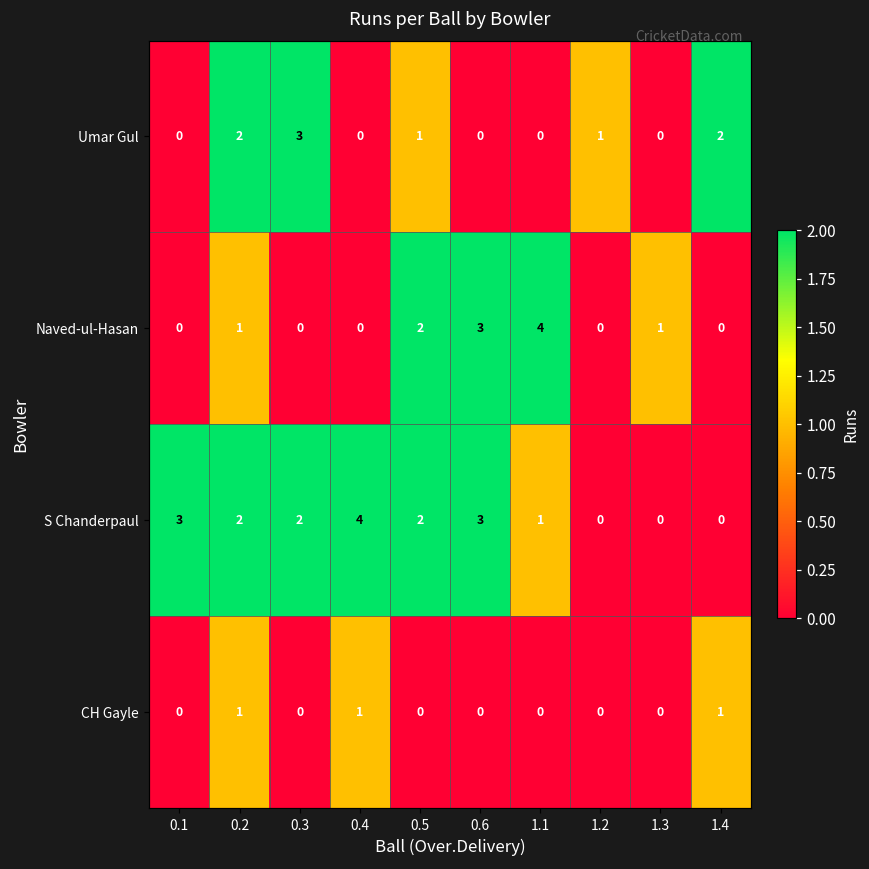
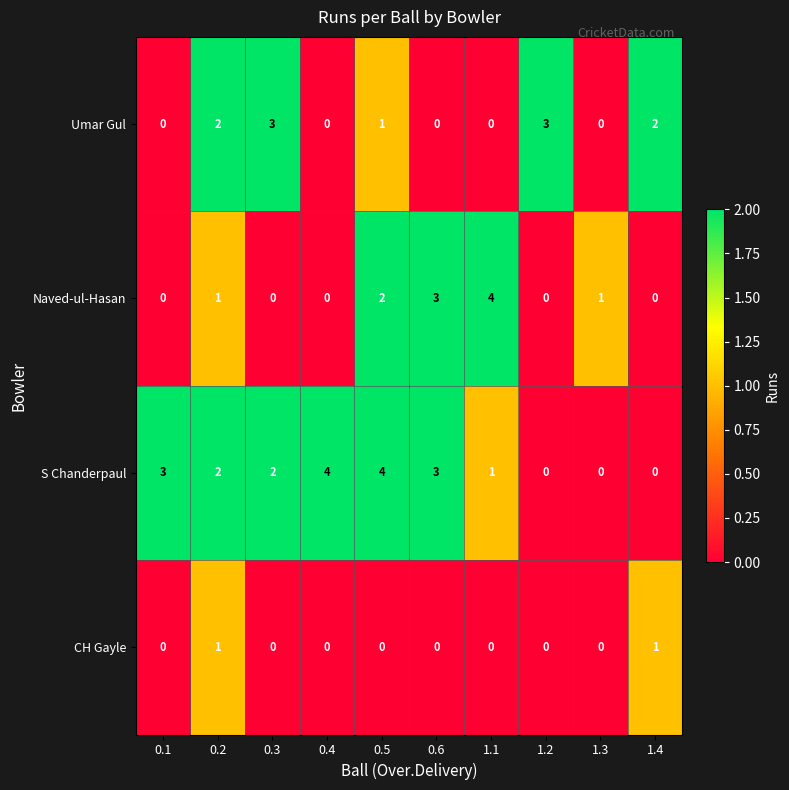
  {
    "Umar Gul": {
      "0.1": 0,
      "0.2": 2,
      "0.3": 3,
      "0.4": 0,
      "0.5": 1,
      "0.6": 0,
      "1.1": 0,
-     "1.2": 1,
+     "1.2": 3,
      "1.3": 0,
      "1.4": 2
    },
    "Naved-ul-Hasan": {
      "0.1": 0,
      "0.2": 1,
      "0.3": 0,
      "0.4": 0,
      "0.5": 2,
      "0.6": 3,
      "1.1": 4,
      "1.2": 0,
      "1.3": 1,
      "1.4": 0
    },
    "S Chanderpaul": {
      "0.1": 3,
      "0.2": 2,
      "0.3": 2,
      "0.4": 4,
-     "0.5": 2,
+     "0.5": 4,
      "0.6": 3,
      "1.1": 1,
      "1.2": 0,
      "1.3": 0,
      "1.4": 0
    },
    "CH Gayle": {
      "0.1": 0,
      "0.2": 1,
      "0.3": 0,
-     "0.4": 1,
+     "0.4": 0,
      "0.5": 0,
      "0.6": 0,
      "1.1": 0,
      "1.2": 0,
      "1.3": 0,
      "1.4": 1
    }
  }
